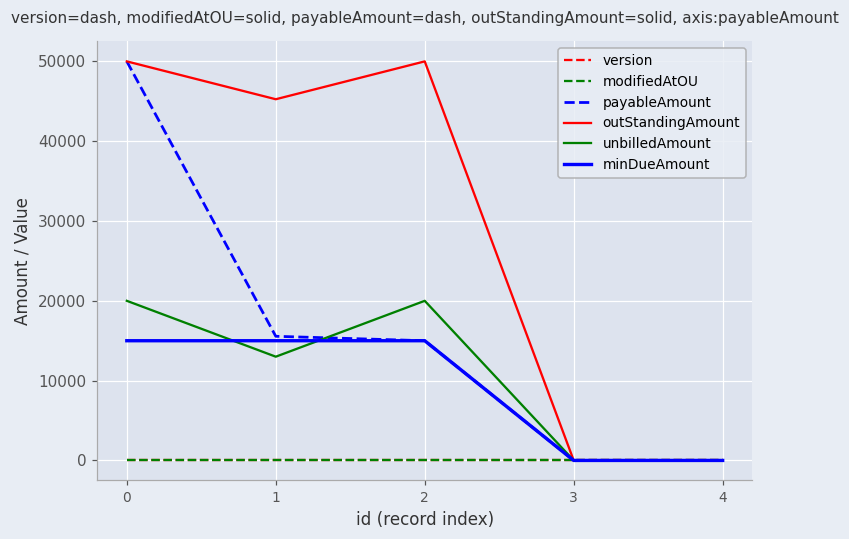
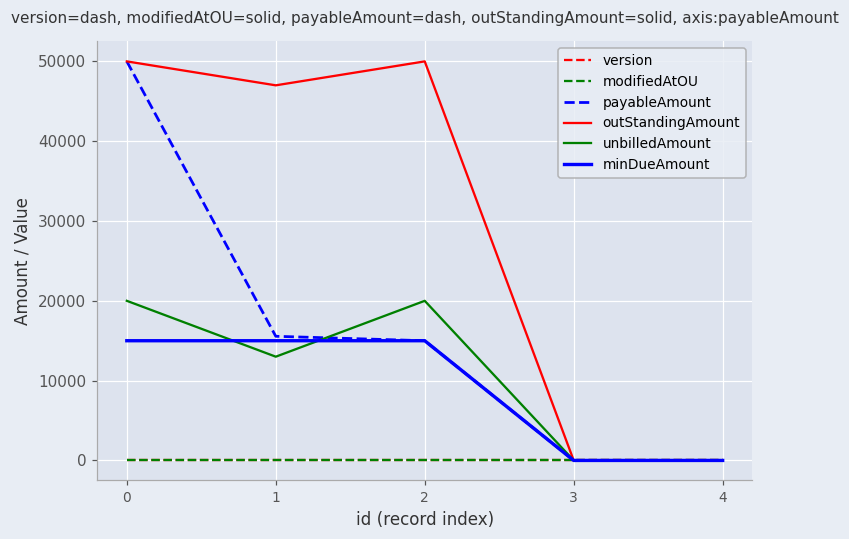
  {
    "outStandingAmount": {
-     "1": 45000,
+     "1": 47000,
      "2": 50000
    }
  }
